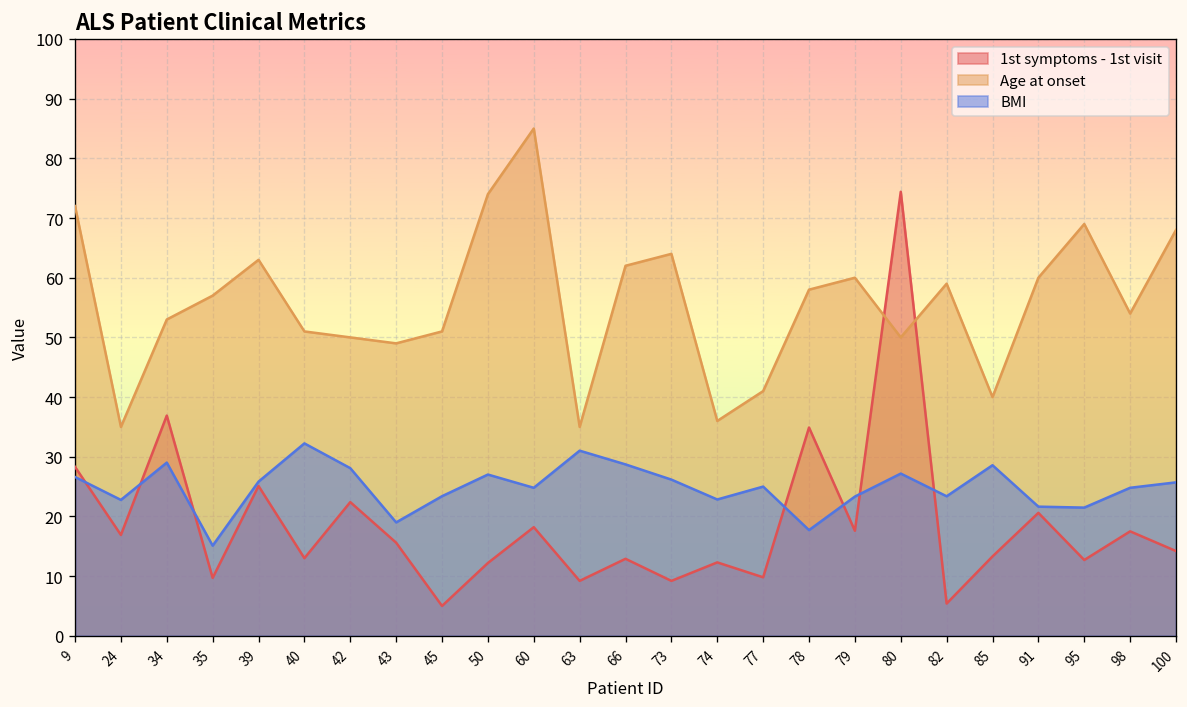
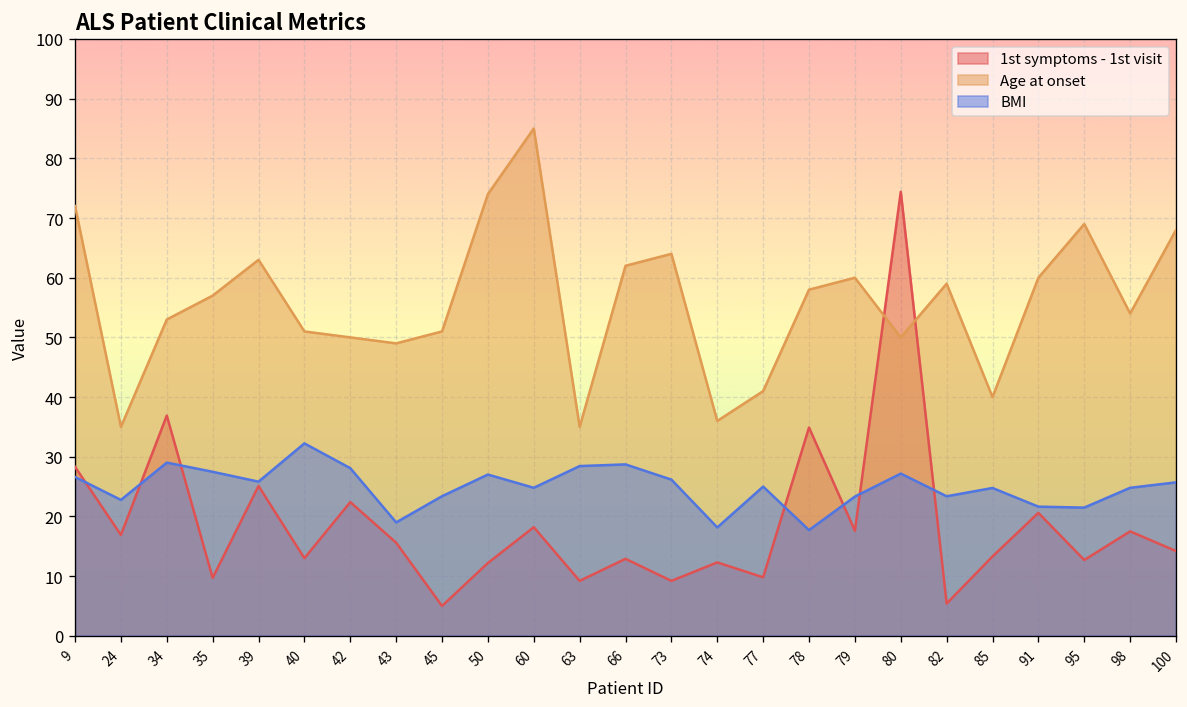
  {
    "BMI": {
      "9": 27,
      "24": 23,
      "34": 29,
-     "35": 15,
+     "35": 27,
      "39": 26,
      "40": 32,
      "42": 28,
      "43": 19,
      "45": 23,
      "50": 27,
      "60": 25,
-     "63": 31,
+     "63": 28,
      "66": 29,
      "73": 26,
-     "74": 23,
+     "74": 18,
      "77": 25,
      "78": 18,
      "79": 23,
      "80": 27,
      "82": 23,
-     "85": 29,
+     "85": 25,
      "91": 22,
      "95": 21,
      "98": 25,
      "100": 26
    }
  }
